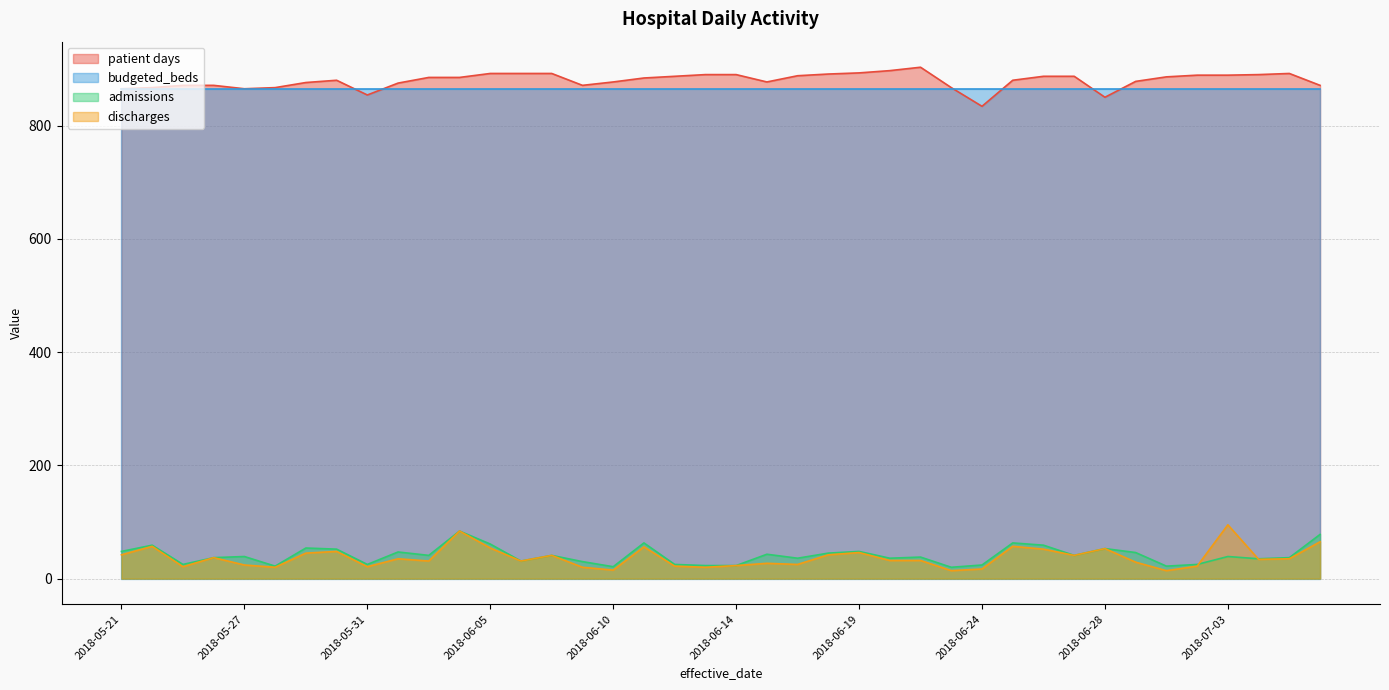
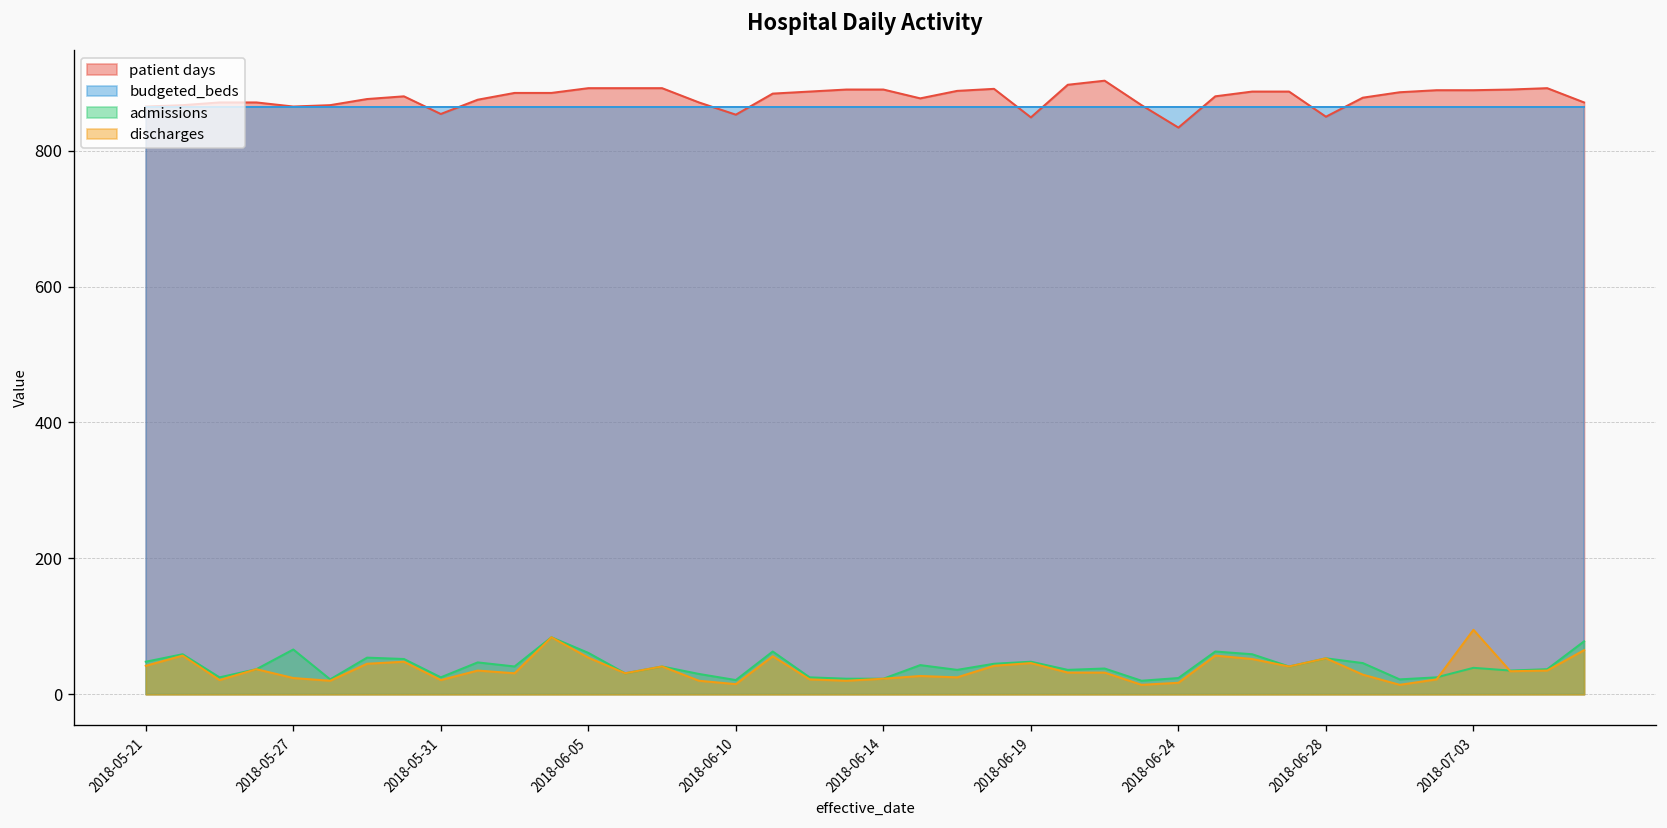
  {
    "patient days": {
      "2018-05-31": 850,
      "2018-06-05": 890,
-     "2018-06-10": 880,
+     "2018-06-10": 850,
      "2018-06-14": 890,
-     "2018-06-19": 890,
+     "2018-06-19": 850,
      "2018-06-24": 830,
      "2018-06-28": 850,
      "2018-07-03": 890
    },
    "budgeted_beds": {
      "2018-05-31": 860,
      "2018-06-05": 860,
      "2018-06-10": 860,
      "2018-06-14": 860,
      "2018-06-19": 860,
      "2018-06-24": 860,
      "2018-06-28": 860,
      "2018-07-03": 860
    },
    "admissions": {
      "2018-05-21": 50,
-     "2018-05-27": 40,
+     "2018-05-27": 70,
      "2018-06-05": 60,
      "2018-06-10": 20,
      "2018-06-24": 20,
      "2018-07-03": 40
    },
    "discharges": {
      "2018-05-21": 40,
      "2018-05-27": 20,
      "2018-06-05": 50,
      "2018-06-10": 20,
      "2018-06-24": 20,
      "2018-07-03": 100
    }
  }
